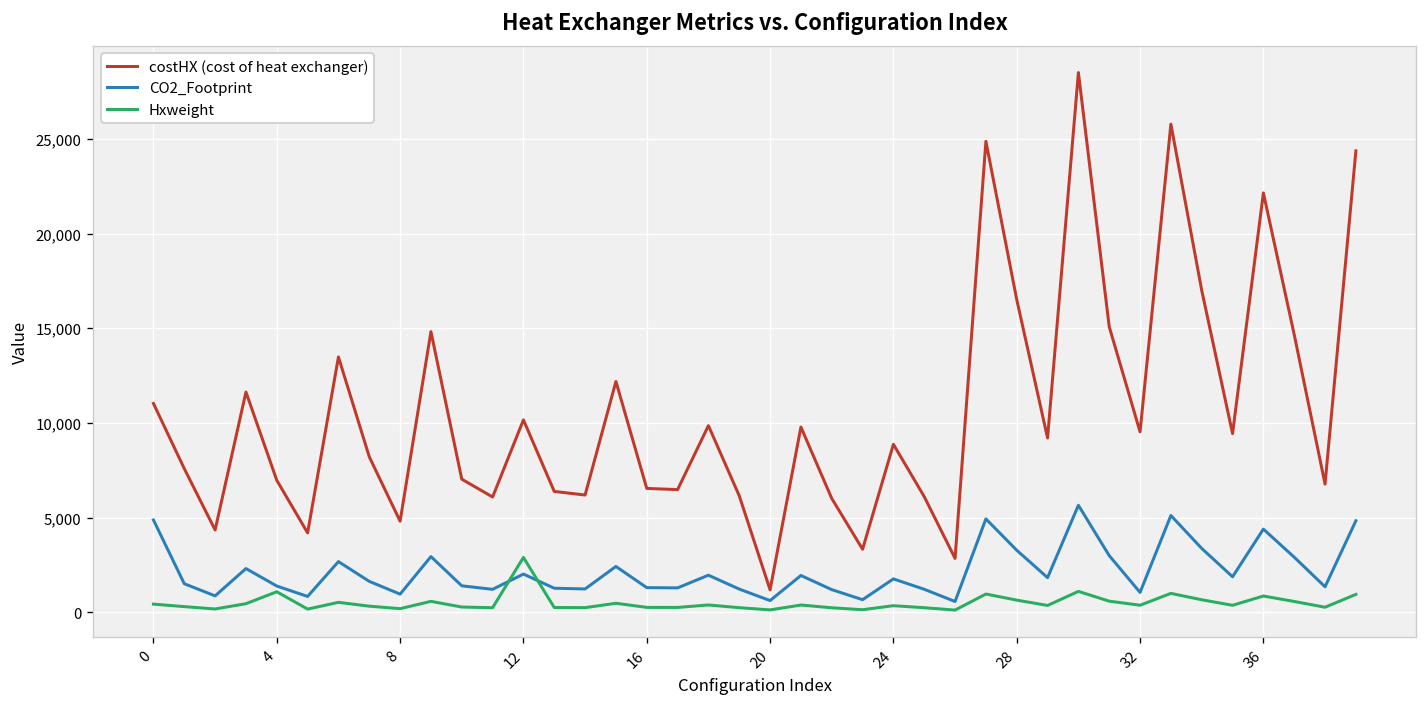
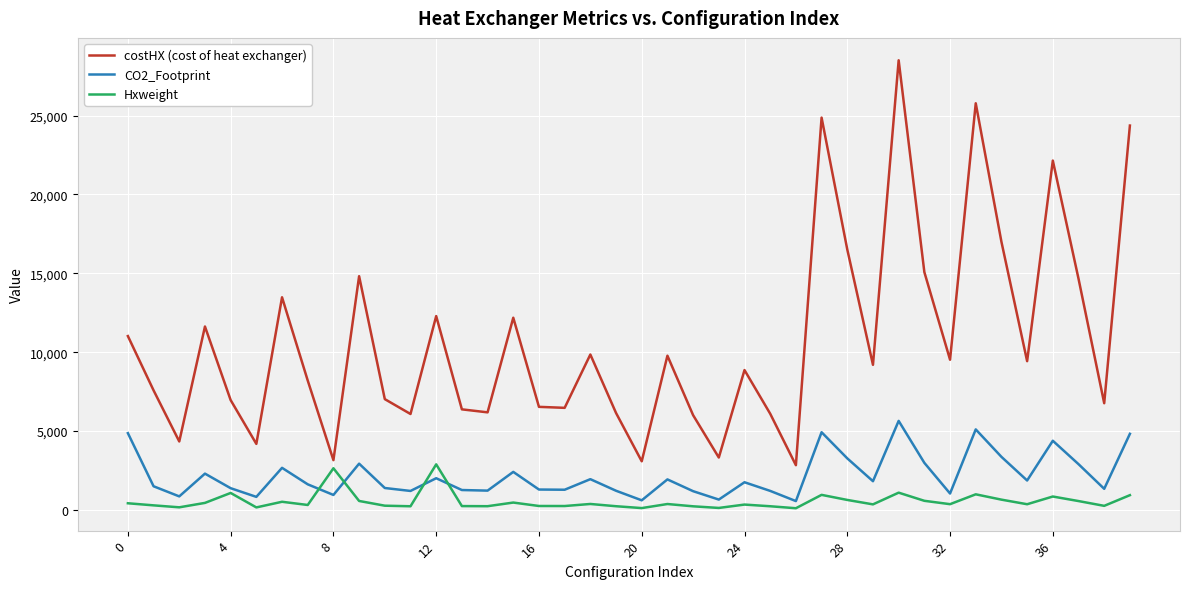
  {
    "costHX (cost of heat exchanger)": {
      "0": "11,000",
      "4": "7,000",
-     "8": "4,800",
-     "12": "10,200",
+     "8": "3,200",
+     "12": "12,300",
      "16": "6,500",
-     "20": "1,200",
+     "20": "3,100",
      "24": "8,900",
      "28": "16,500",
      "32": "9,500",
      "36": "22,100"
    },
    "CO2_Footprint": {
      "0": "4,900",
      "4": "1,400",
      "8": "1,000",
      "12": "2,000",
      "16": "1,300",
      "20": "600",
      "24": "1,800",
      "28": "3,300",
      "32": "1,000",
      "36": "4,400"
    },
    "Hxweight": {
      "0": "400",
      "4": "1,100",
-     "8": "200",
+     "8": "2,600",
      "12": "2,900",
      "16": "300",
      "20": "100",
      "24": "300",
      "28": "600",
      "32": "400",
      "36": "900"
    }
  }
